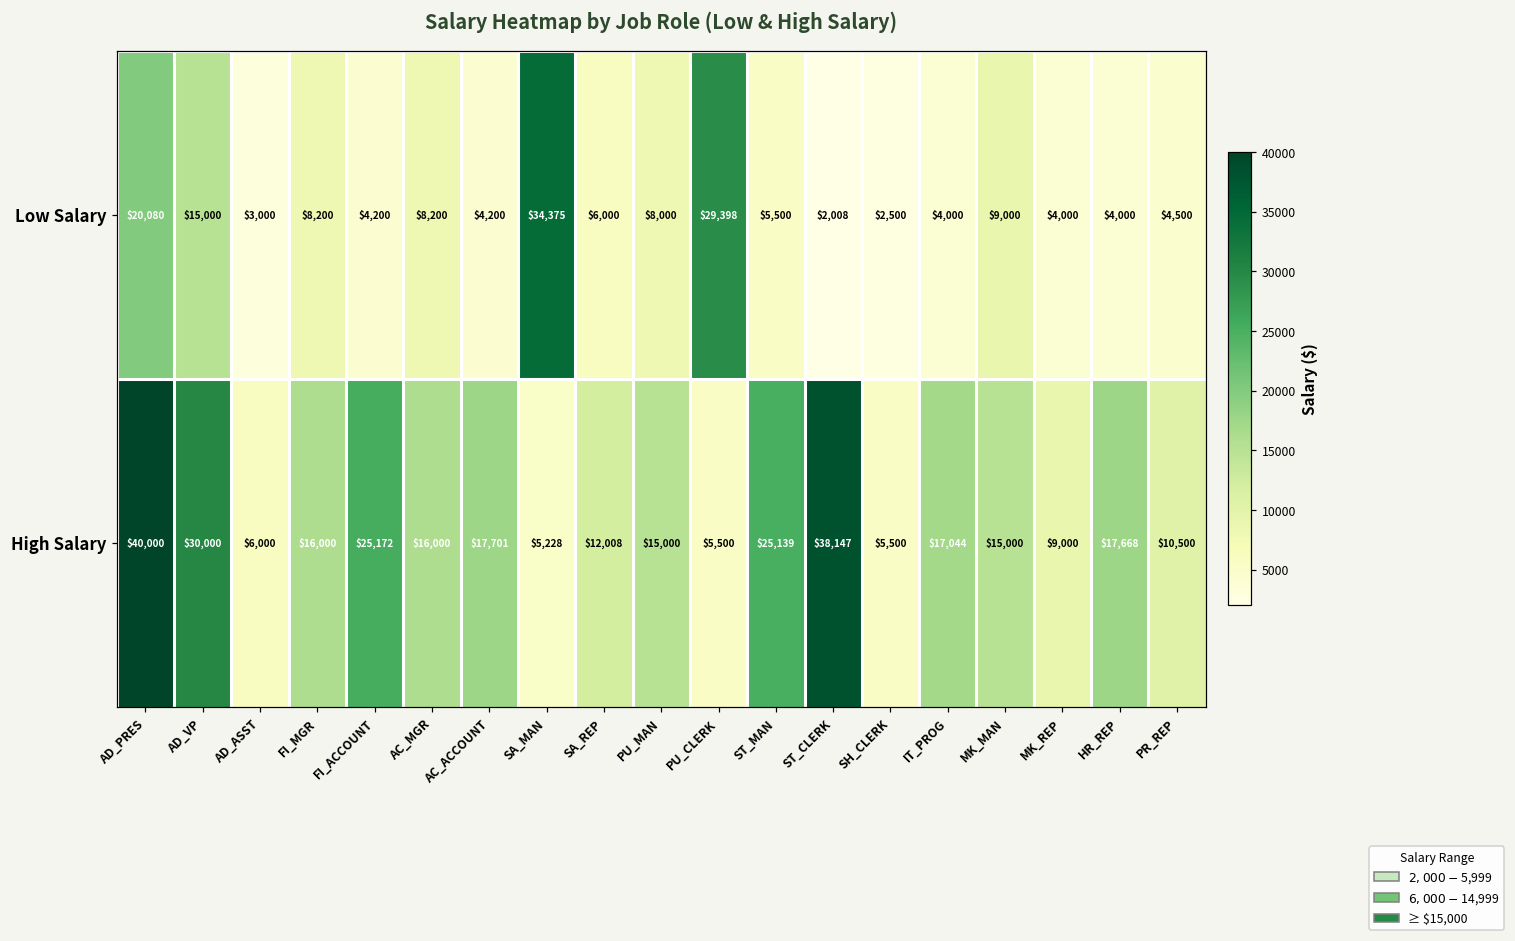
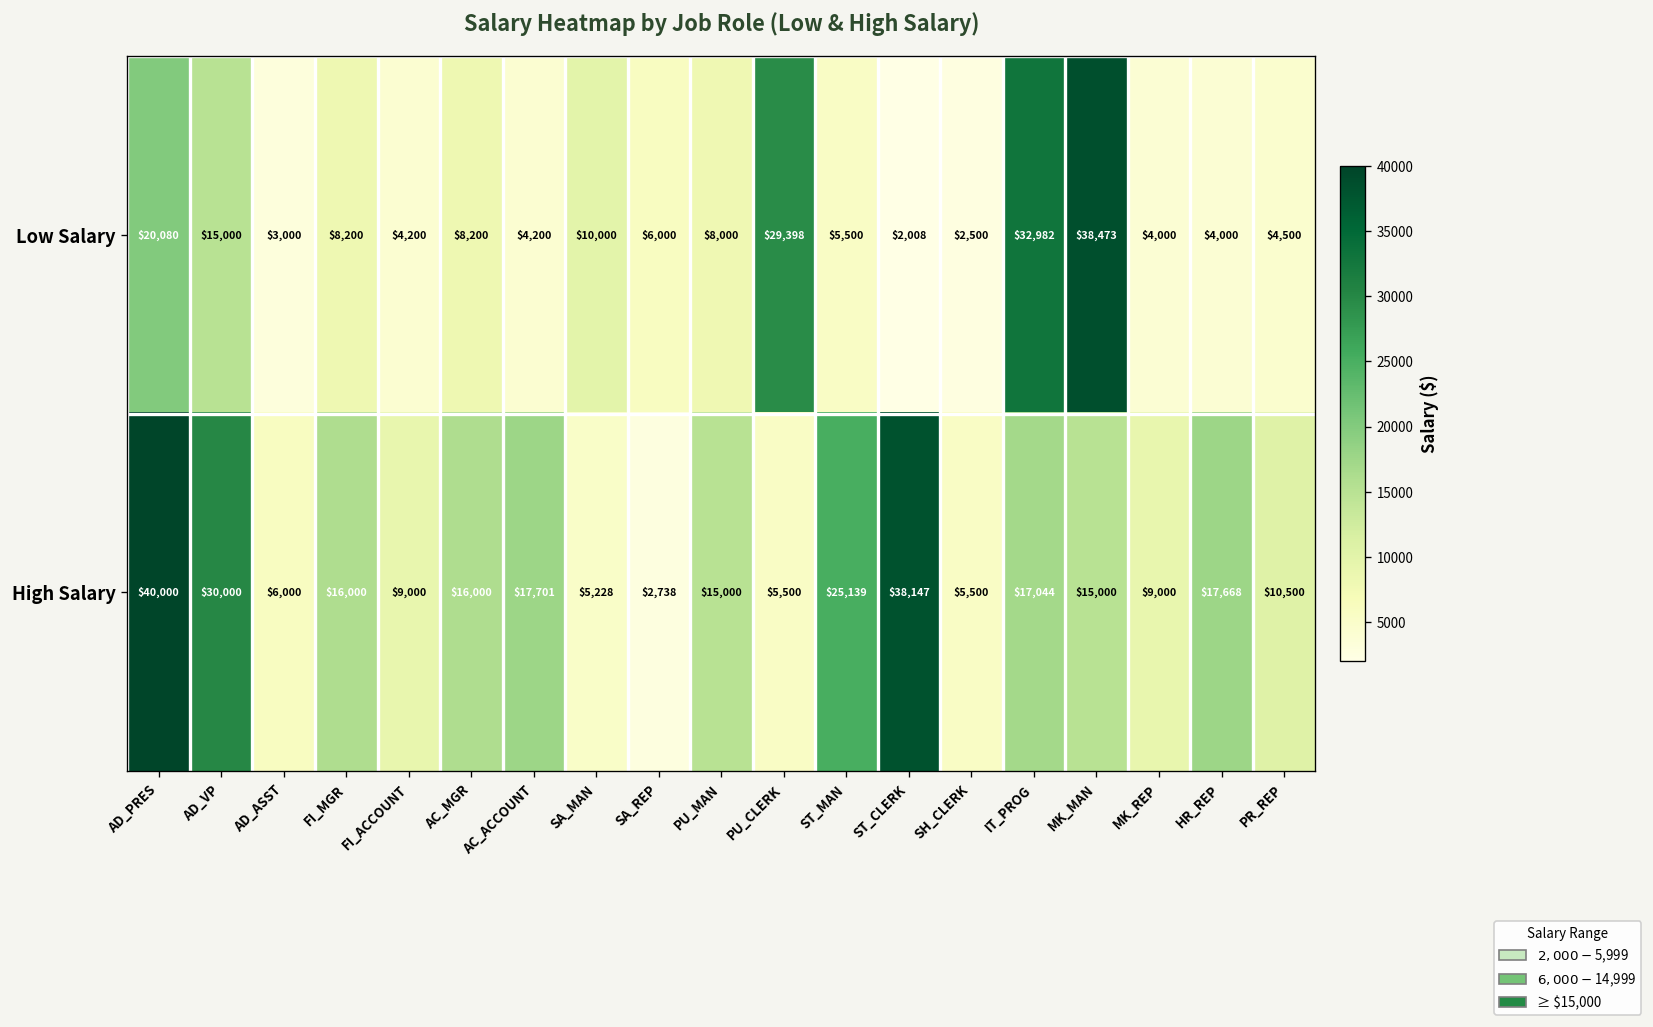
  {
    "Low Salary": {
      "AD_PRES": "$20,080",
      "AD_VP": "$15,000",
      "AD_ASST": "$3,000",
      "FI_MGR": "$8,200",
      "FI_ACCOUNT": "$4,200",
      "AC_MGR": "$8,200",
      "AC_ACCOUNT": "$4,200",
-     "SA_MAN": "$34,375",
+     "SA_MAN": "$10,000",
      "SA_REP": "$6,000",
      "PU_MAN": "$8,000",
      "PU_CLERK": "$29,398",
      "ST_MAN": "$5,500",
      "ST_CLERK": "$2,008",
      "SH_CLERK": "$2,500",
-     "IT_PROG": "$4,000",
-     "MK_MAN": "$9,000",
+     "IT_PROG": "$32,982",
+     "MK_MAN": "$38,473",
      "MK_REP": "$4,000",
      "HR_REP": "$4,000",
      "PR_REP": "$4,500"
    },
    "High Salary": {
      "AD_PRES": "$40,000",
      "AD_VP": "$30,000",
      "AD_ASST": "$6,000",
      "FI_MGR": "$16,000",
-     "FI_ACCOUNT": "$25,172",
+     "FI_ACCOUNT": "$9,000",
      "AC_MGR": "$16,000",
      "AC_ACCOUNT": "$17,701",
      "SA_MAN": "$5,228",
-     "SA_REP": "$12,008",
+     "SA_REP": "$2,738",
      "PU_MAN": "$15,000",
      "PU_CLERK": "$5,500",
      "ST_MAN": "$25,139",
      "ST_CLERK": "$38,147",
      "SH_CLERK": "$5,500",
      "IT_PROG": "$17,044",
      "MK_MAN": "$15,000",
      "MK_REP": "$9,000",
      "HR_REP": "$17,668",
      "PR_REP": "$10,500"
    }
  }
